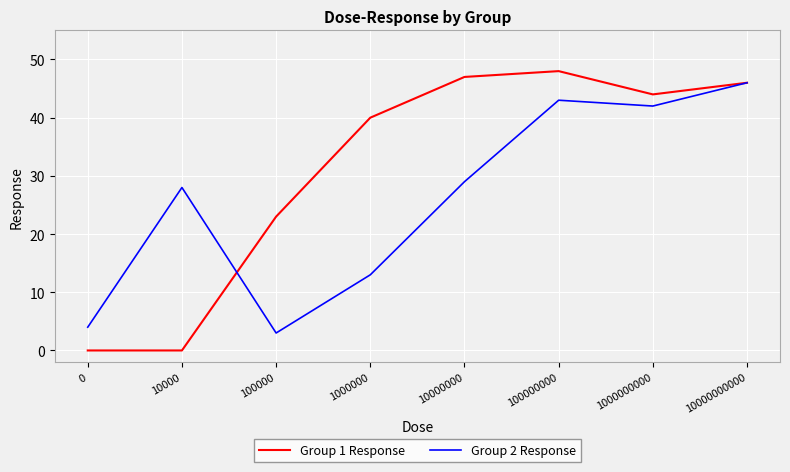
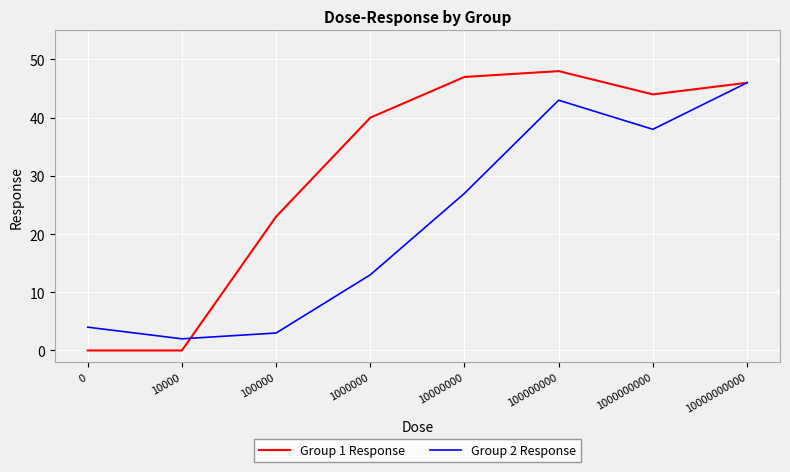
  {
    "Group 1 Response": {
      "0": 0,
      "10000": 0,
      "100000": 23,
      "1000000": 40,
      "10000000": 47,
      "100000000": 48,
      "1000000000": 44
    },
    "Group 2 Response": {
      "0": 4,
-     "10000": 28,
+     "10000": 2,
      "100000": 3,
      "1000000": 13,
-     "10000000": 29,
+     "10000000": 27,
      "100000000": 43,
-     "1000000000": 42
+     "1000000000": 38
    }
  }
